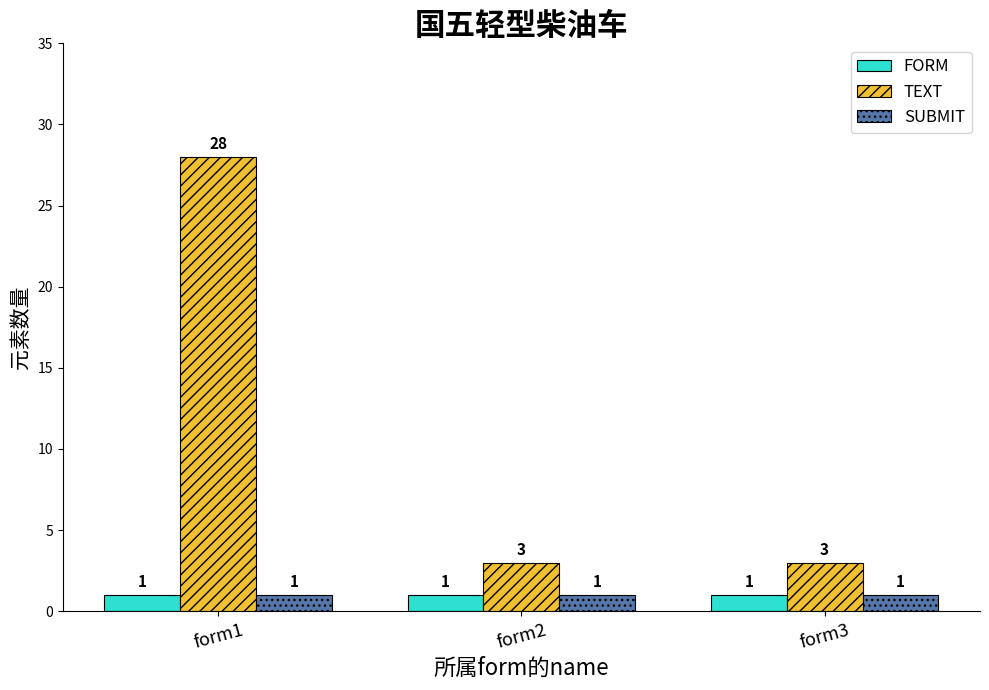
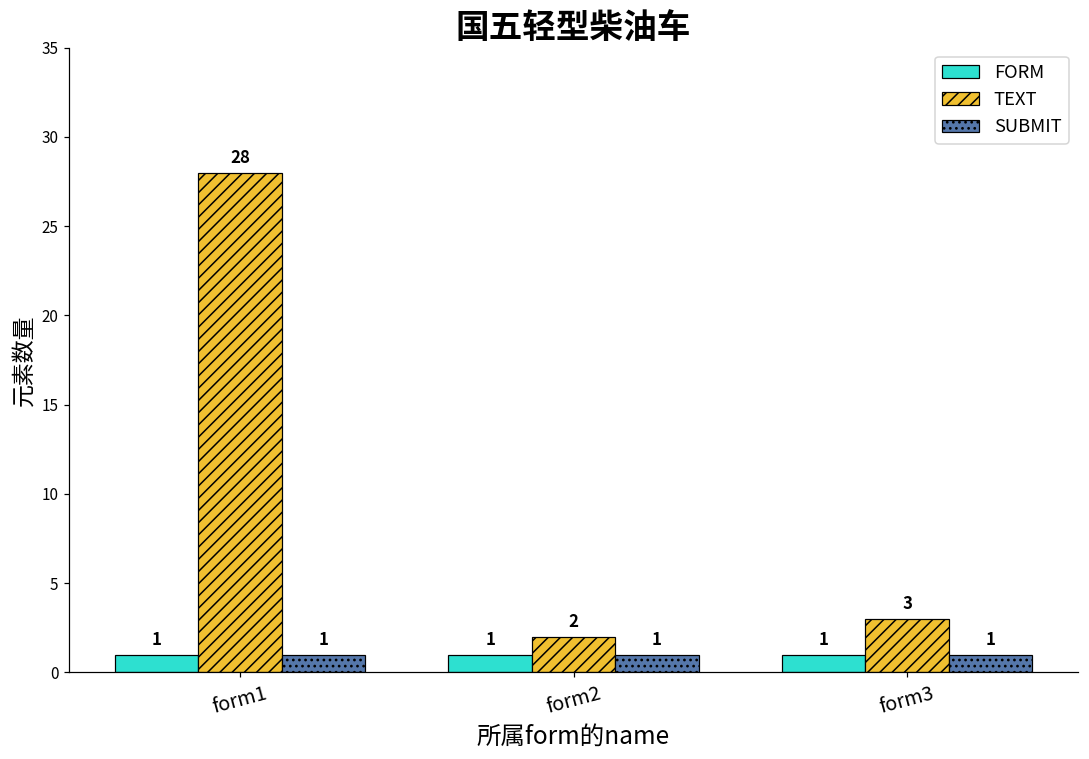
  {
    "FORM": {
      "form1": 1,
      "form2": 1,
      "form3": 1
    },
    "TEXT": {
      "form1": 28,
-     "form2": 3,
+     "form2": 2,
      "form3": 3
    },
    "SUBMIT": {
      "form1": 1,
      "form2": 1,
      "form3": 1
    }
  }
